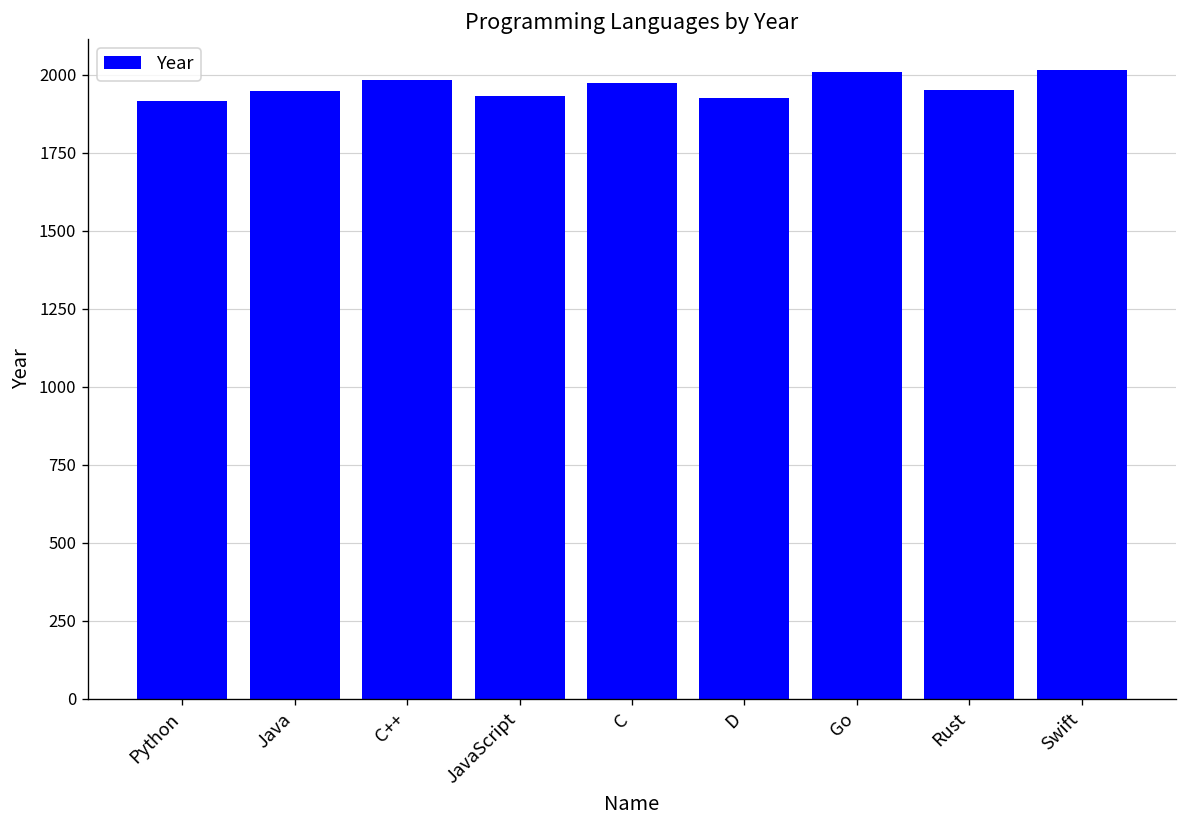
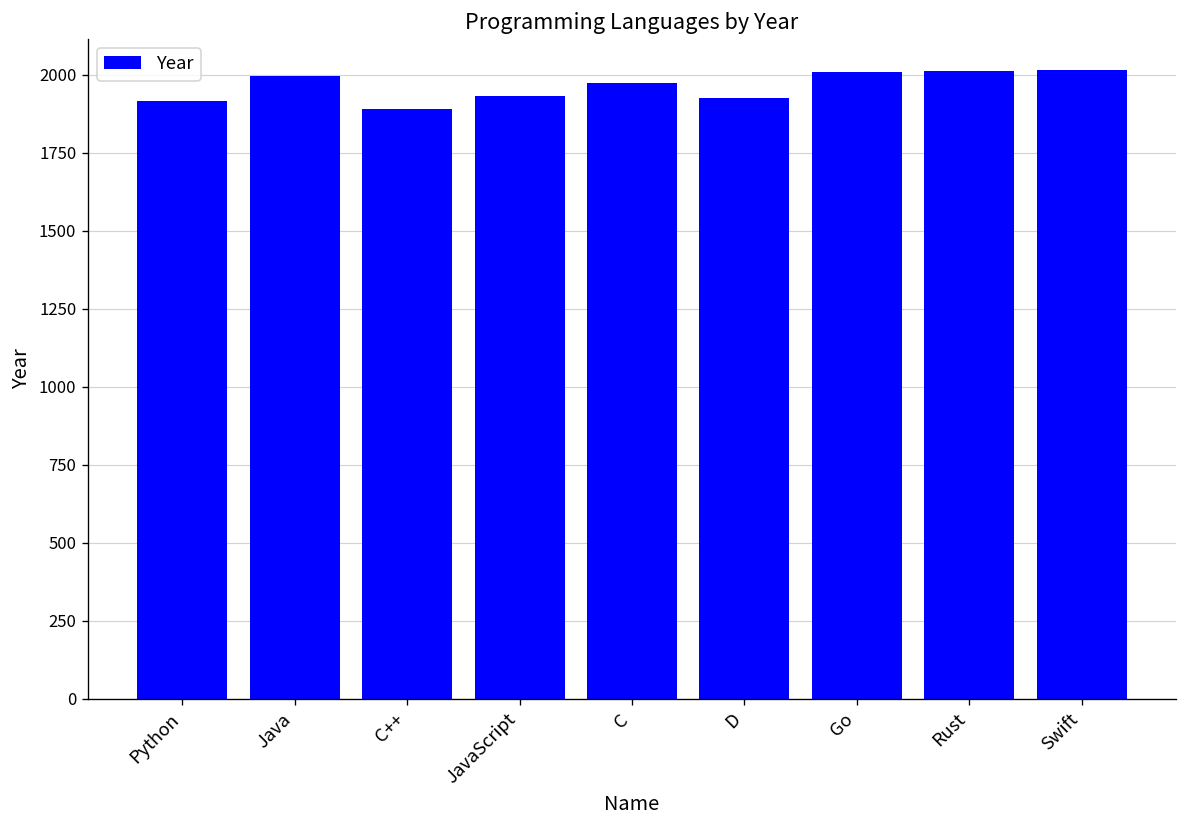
  {
    "Python": 1920,
-   "Java": 1950,
-   "C++": 1980,
+   "Java": 2000,
+   "C++": 1890,
    "JavaScript": 1930,
    "C": 1970,
    "D": 1920,
    "Go": 2010,
-   "Rust": 1950,
+   "Rust": 2010,
    "Swift": 2010
  }
